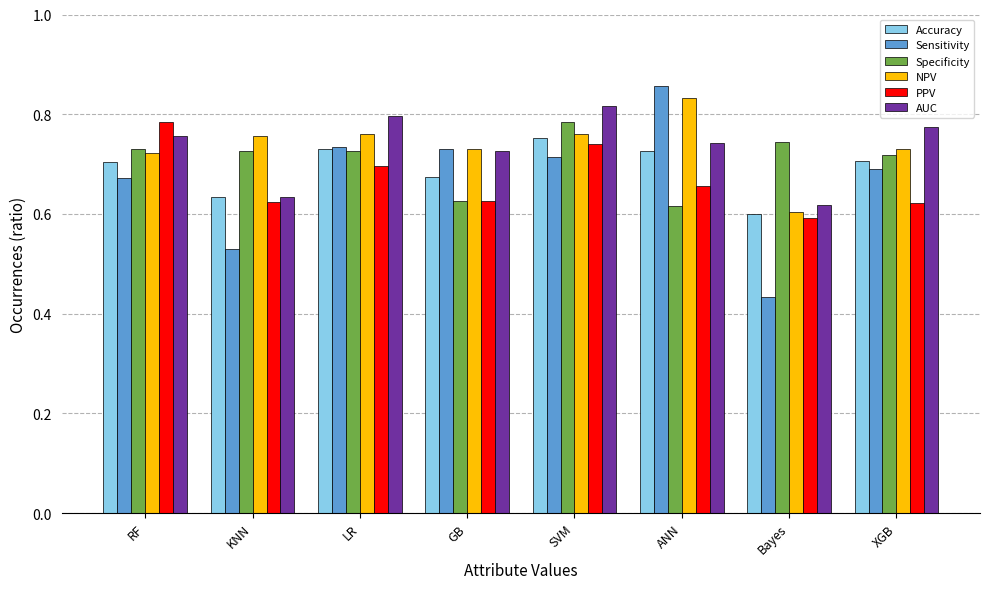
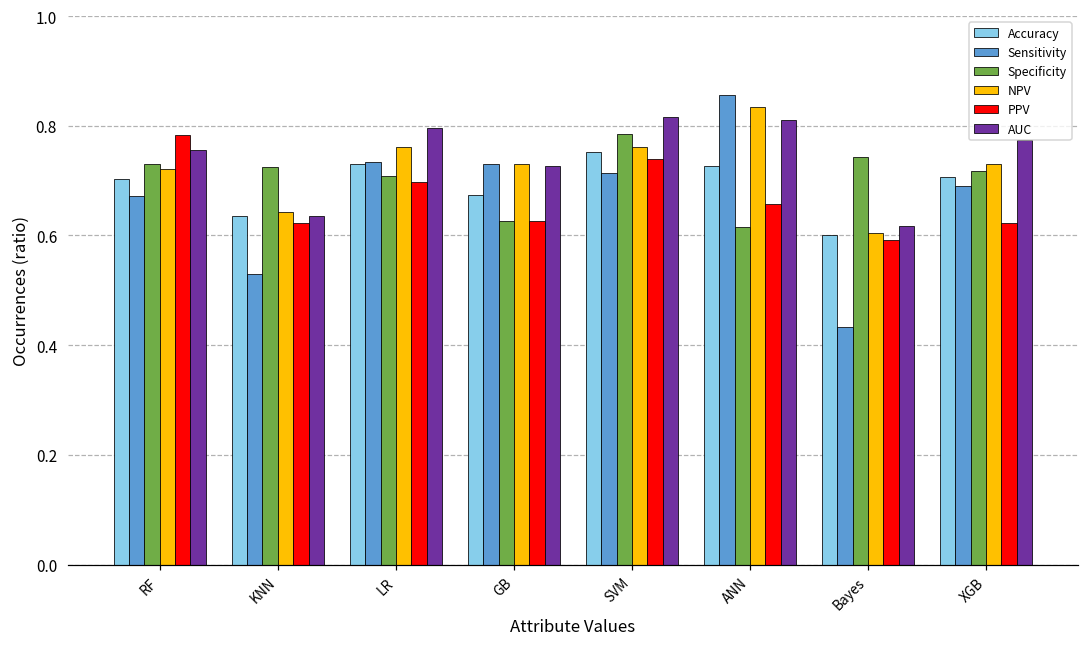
  {
    "Accuracy": {
      "RF": 0.70,
      "KNN": 0.63,
      "LR": 0.73,
      "GB": 0.67,
      "SVM": 0.75,
      "ANN": 0.73,
      "Bayes": 0.60,
      "XGB": 0.71
    },
    "Sensitivity": {
      "RF": 0.67,
      "KNN": 0.53,
      "LR": 0.73,
      "GB": 0.73,
      "SVM": 0.71,
      "ANN": 0.86,
      "Bayes": 0.43,
      "XGB": 0.69
    },
    "Specificity": {
      "RF": 0.73,
      "KNN": 0.73,
-     "LR": 0.73,
+     "LR": 0.71,
      "GB": 0.63,
      "SVM": 0.78,
      "ANN": 0.61,
      "Bayes": 0.74,
      "XGB": 0.72
    },
    "NPV": {
      "RF": 0.72,
-     "KNN": 0.76,
+     "KNN": 0.64,
      "LR": 0.76,
      "GB": 0.73,
      "SVM": 0.76,
      "ANN": 0.83,
      "Bayes": 0.60,
      "XGB": 0.73
    },
    "PPV": {
      "RF": 0.78,
      "KNN": 0.62,
      "LR": 0.70,
      "GB": 0.63,
      "SVM": 0.74,
      "ANN": 0.66,
      "Bayes": 0.59,
      "XGB": 0.62
    },
    "AUC": {
      "RF": 0.76,
      "KNN": 0.64,
      "LR": 0.80,
      "GB": 0.73,
      "SVM": 0.82,
-     "ANN": 0.74,
+     "ANN": 0.81,
      "Bayes": 0.62,
      "XGB": 0.77
    }
  }
